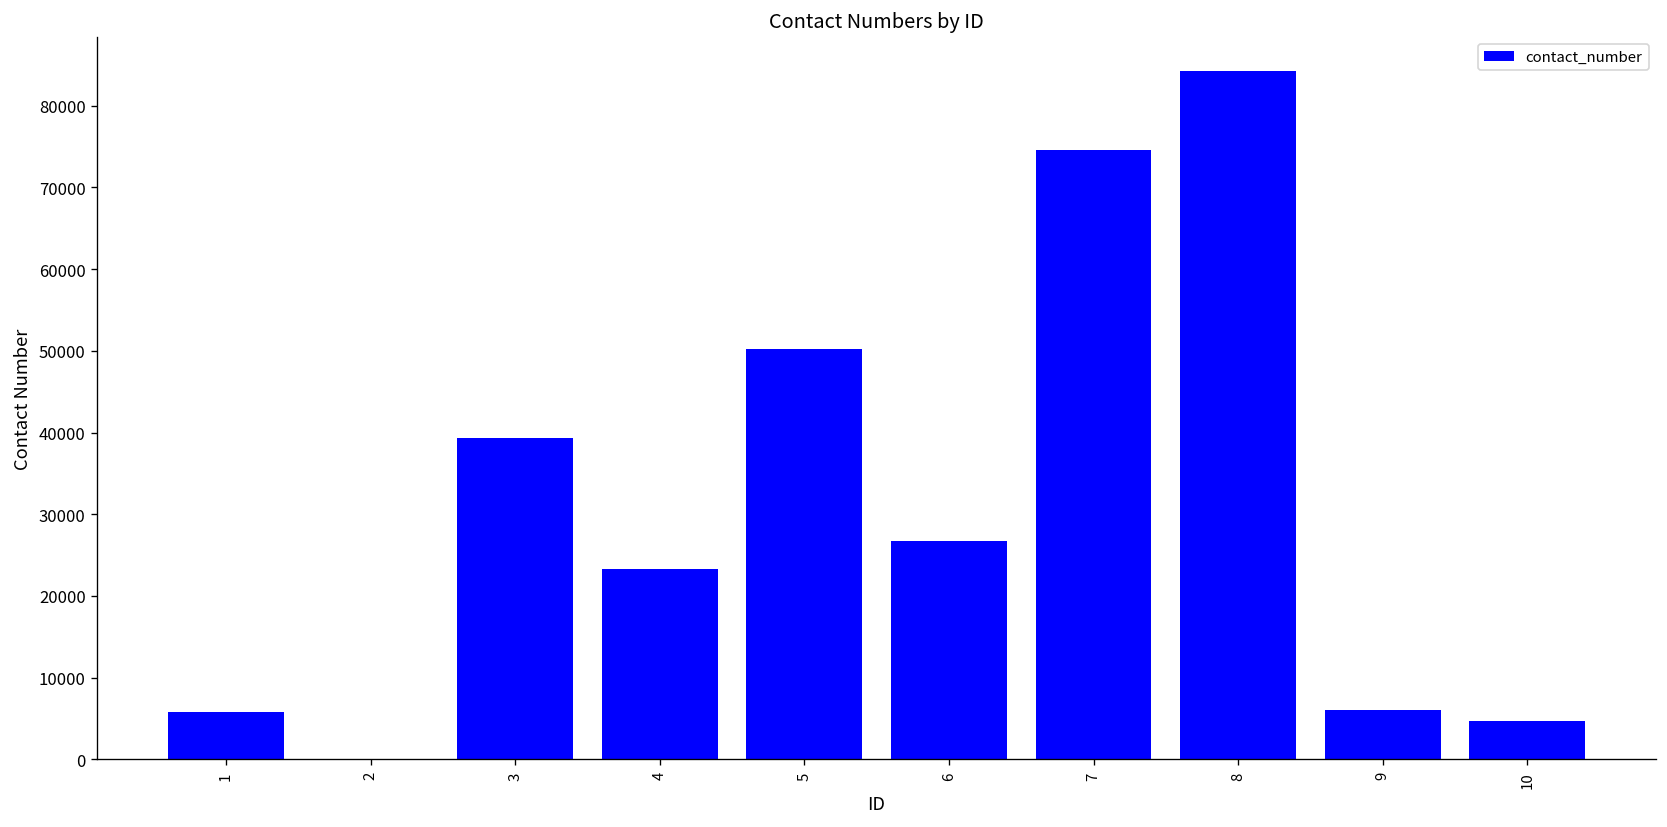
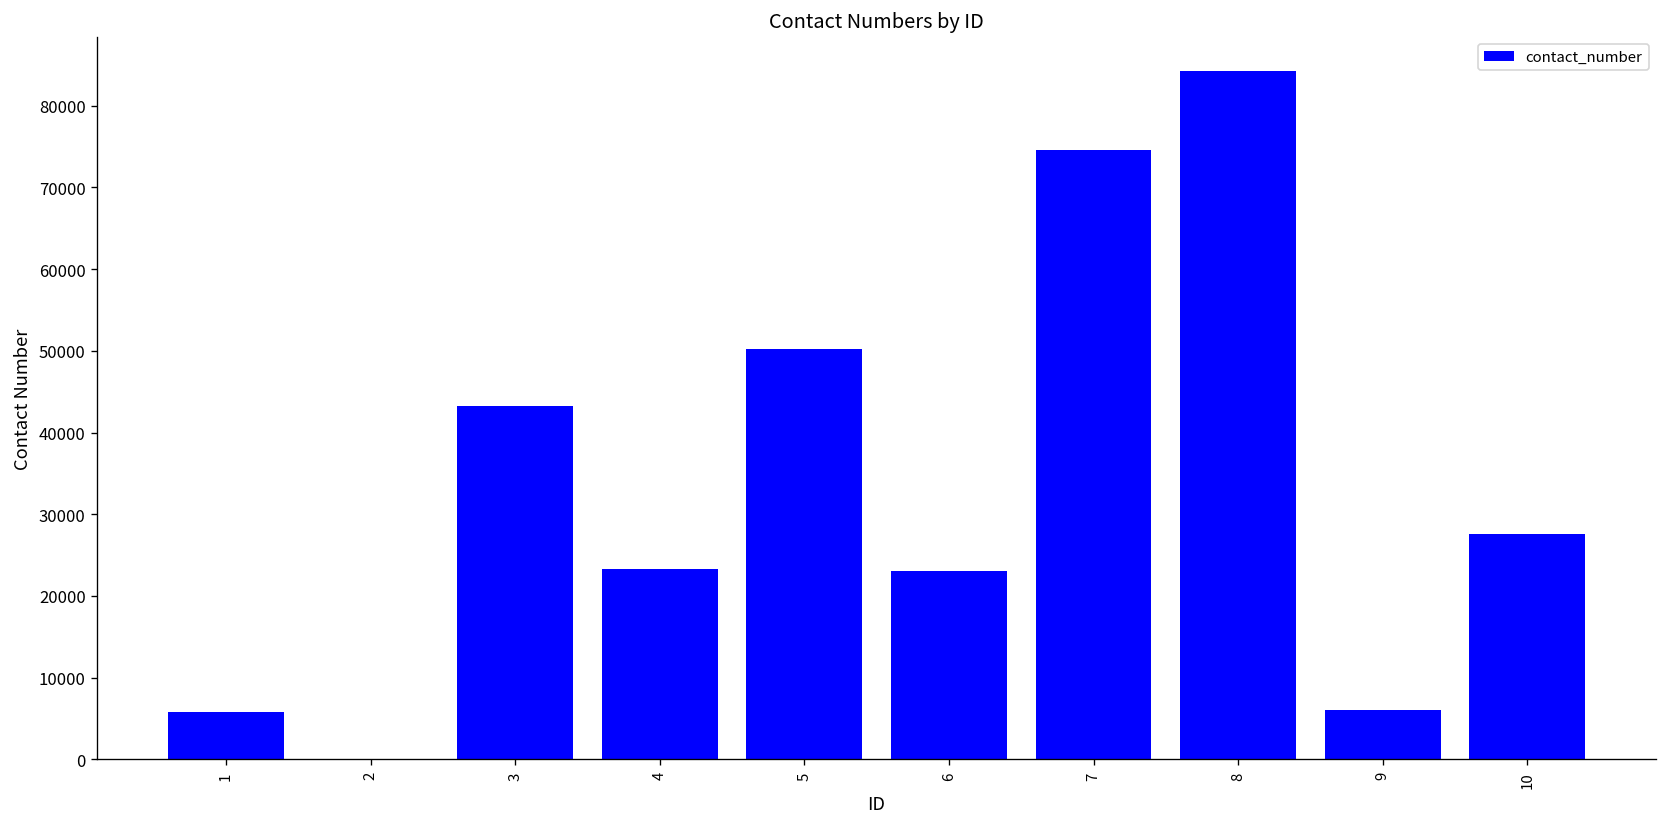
  {
    "1": 6000,
-   "3": 39000,
+   "3": 43000,
    "4": 23000,
    "5": 50000,
-   "6": 27000,
+   "6": 23000,
    "7": 75000,
    "8": 84000,
    "9": 6000,
-   "10": 5000
+   "10": 28000
  }
